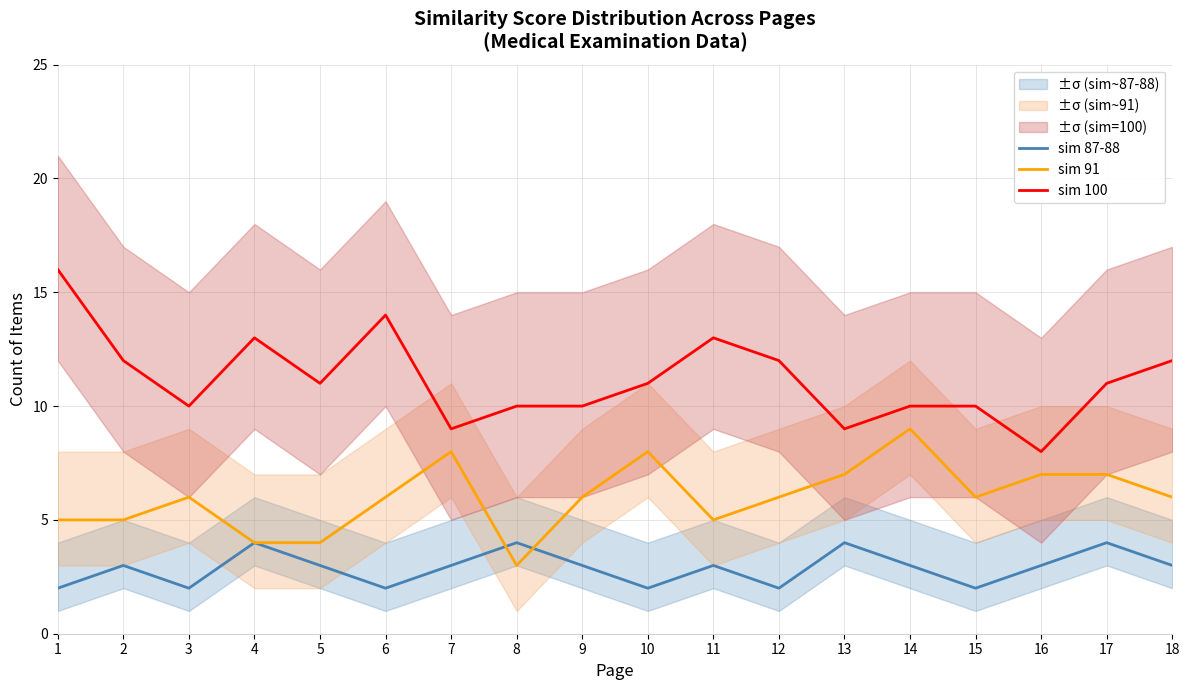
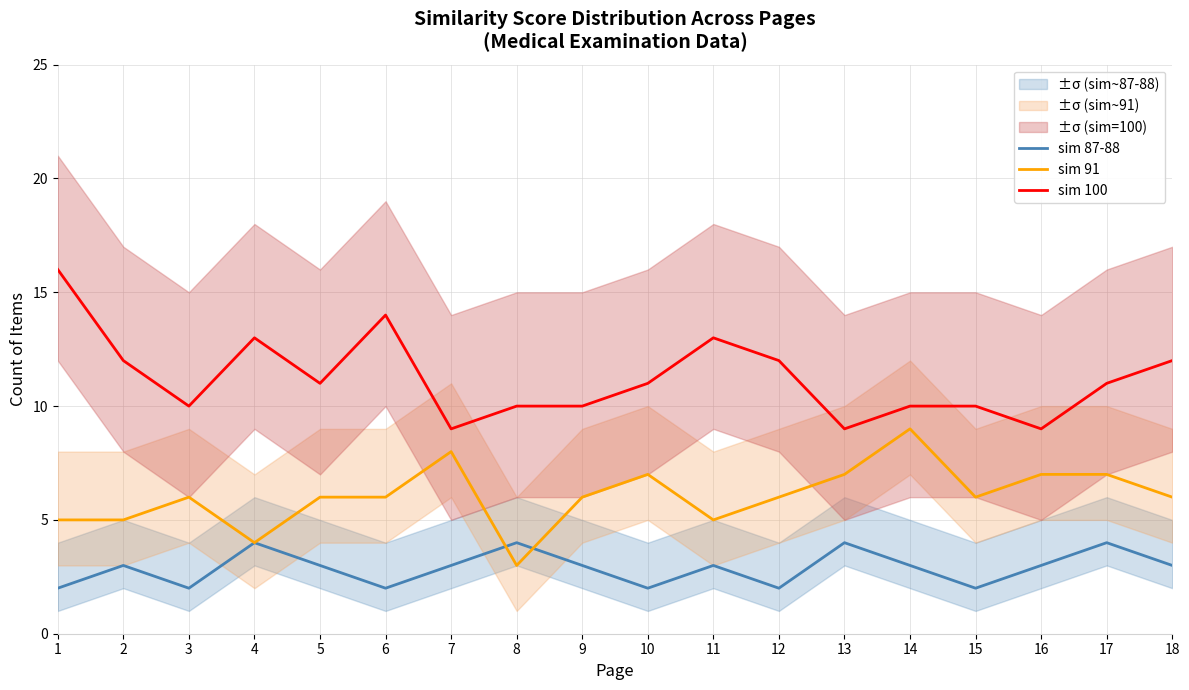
  {
    "sim 91": {
      "1": 5,
      "3": 6,
-     "5": 4,
+     "5": 6,
      "6": 6,
      "7": 8,
      "8": 3,
      "9": 6,
-     "10": 8,
+     "10": 7,
      "12": 6,
      "13": 7,
      "14": 9,
      "15": 6,
      "16": 7,
      "17": 7,
      "18": 6
    },
    "sim 100": {
      "1": 16,
      "2": 12,
      "3": 10,
      "4": 13,
      "5": 11,
      "6": 14,
      "7": 9,
      "8": 10,
      "9": 10,
      "11": 13,
      "12": 12,
      "13": 9,
      "14": 10,
      "15": 10,
-     "16": 8,
+     "16": 9,
      "17": 11,
      "18": 12
    }
  }
